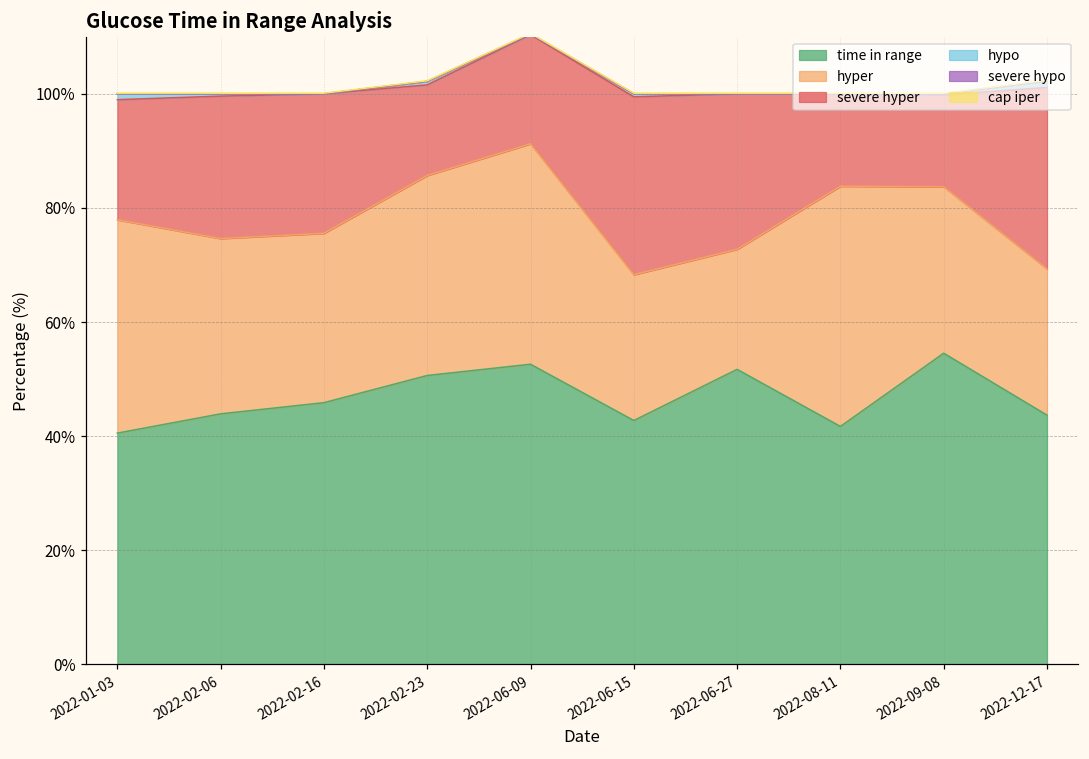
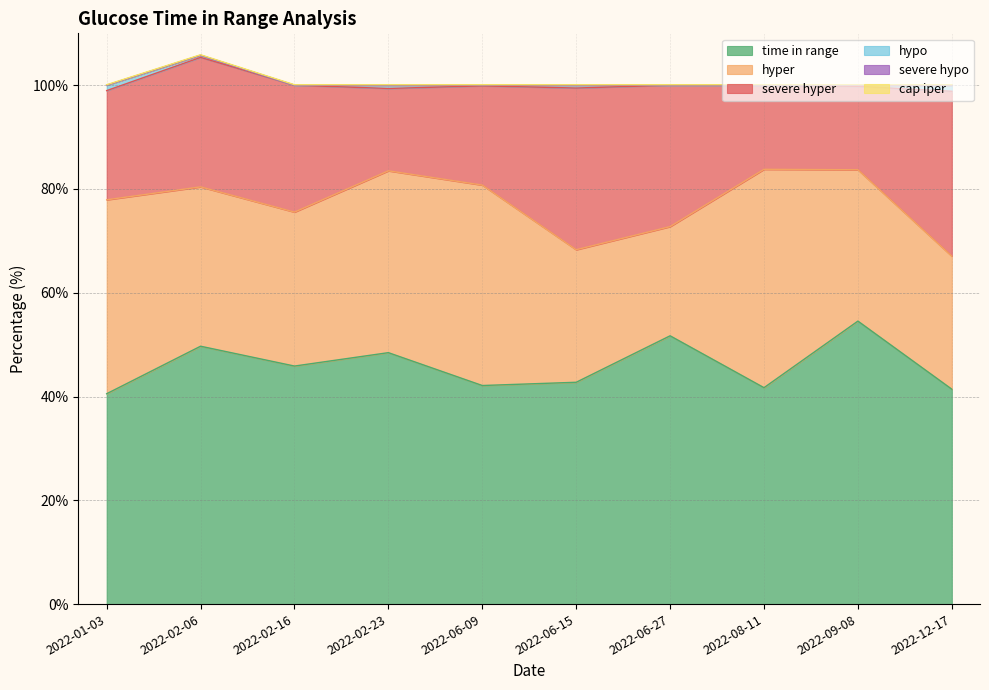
  {
    "time in range": {
      "2022-01-03": "41%",
-     "2022-02-06": "44%",
+     "2022-02-06": "50%",
      "2022-02-16": "46%",
-     "2022-02-23": "51%",
-     "2022-06-09": "53%",
+     "2022-02-23": "48%",
+     "2022-06-09": "42%",
      "2022-06-15": "43%",
      "2022-06-27": "52%",
      "2022-08-11": "42%",
      "2022-09-08": "55%",
-     "2022-12-17": "44%"
+     "2022-12-17": "41%"
    },
    "hyper": {
      "2022-01-03": "37%",
      "2022-02-06": "31%",
      "2022-02-16": "30%",
      "2022-02-23": "35%",
      "2022-06-09": "39%",
      "2022-06-15": "26%",
      "2022-06-27": "21%",
      "2022-08-11": "42%",
      "2022-09-08": "29%",
      "2022-12-17": "26%"
    },
    "severe hyper": {
      "2022-01-03": "21%",
      "2022-02-23": "16%",
      "2022-06-15": "31%"
    }
  }
